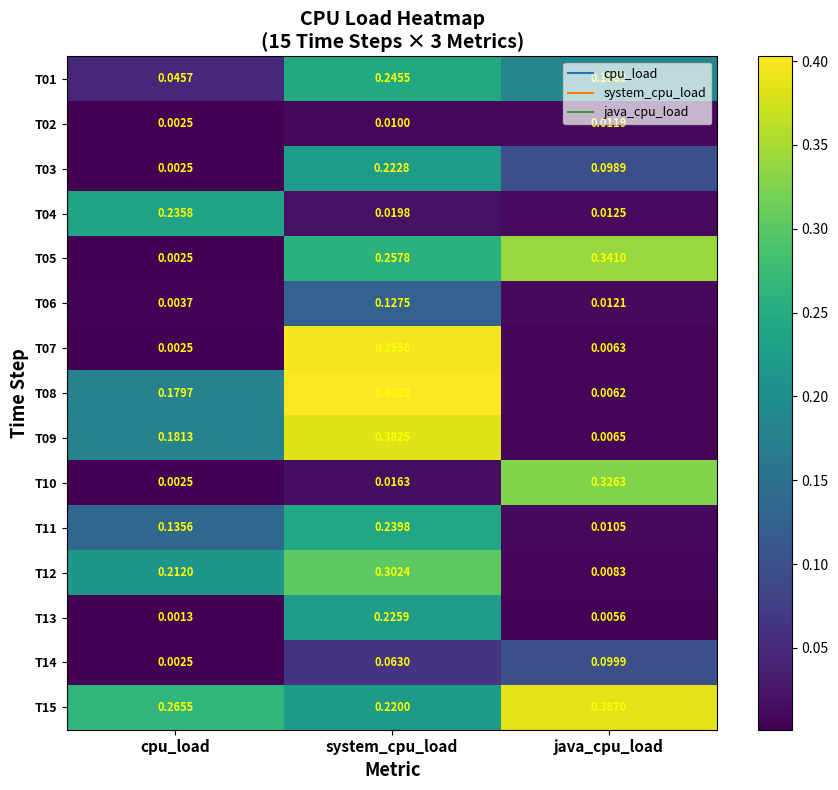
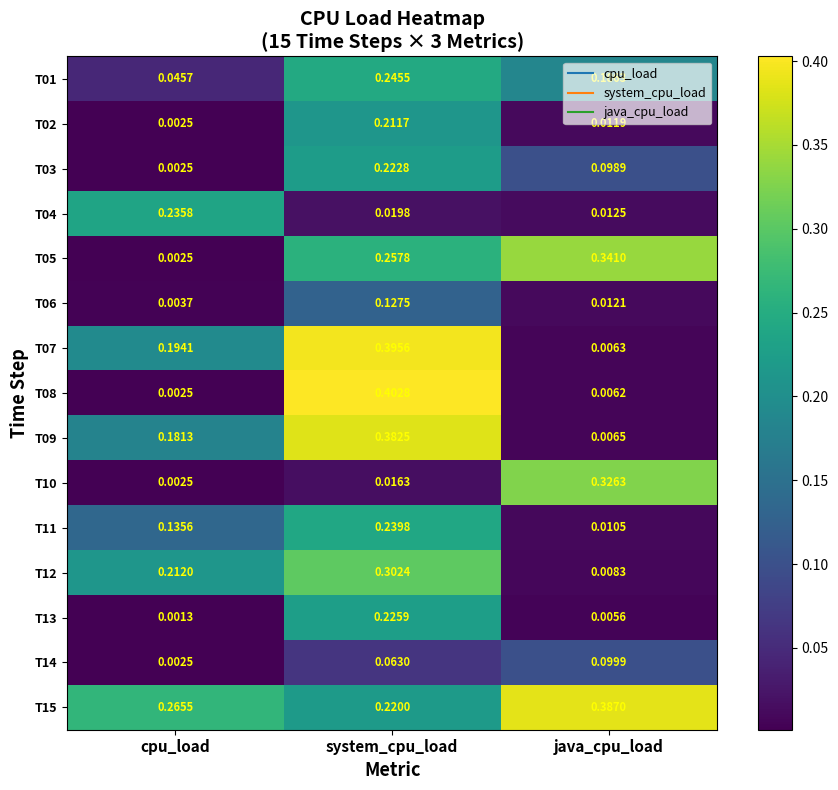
  {
    "T01": {
      "cpu_load": 0.0457,
      "system_cpu_load": 0.2455
    },
    "T02": {
      "cpu_load": 0.0025,
-     "system_cpu_load": 0.0100
+     "system_cpu_load": 0.2117
    },
    "T03": {
      "cpu_load": 0.0025,
      "system_cpu_load": 0.2228,
      "java_cpu_load": 0.0989
    },
    "T04": {
      "cpu_load": 0.2358,
      "system_cpu_load": 0.0198,
      "java_cpu_load": 0.0125
    },
    "T05": {
      "cpu_load": 0.0025,
      "system_cpu_load": 0.2578,
      "java_cpu_load": 0.3410
    },
    "T06": {
      "cpu_load": 0.0037,
      "system_cpu_load": 0.1275,
      "java_cpu_load": 0.0121
    },
    "T07": {
-     "cpu_load": 0.0025,
+     "cpu_load": 0.1941,
      "java_cpu_load": 0.0063
    },
    "T08": {
-     "cpu_load": 0.1797,
+     "cpu_load": 0.0025,
      "java_cpu_load": 0.0062
    },
    "T09": {
      "cpu_load": 0.1813,
      "java_cpu_load": 0.0065
    },
    "T10": {
      "cpu_load": 0.0025,
      "system_cpu_load": 0.0163,
      "java_cpu_load": 0.3263
    },
    "T11": {
      "cpu_load": 0.1356,
      "system_cpu_load": 0.2398,
      "java_cpu_load": 0.0105
    },
    "T12": {
      "cpu_load": 0.2120,
      "system_cpu_load": 0.3024,
      "java_cpu_load": 0.0083
    },
    "T13": {
      "cpu_load": 0.0013,
      "system_cpu_load": 0.2259,
      "java_cpu_load": 0.0056
    },
    "T14": {
      "cpu_load": 0.0025,
      "system_cpu_load": 0.0630,
      "java_cpu_load": 0.0999
    },
    "T15": {
      "cpu_load": 0.2655,
      "system_cpu_load": 0.2200
    }
  }
